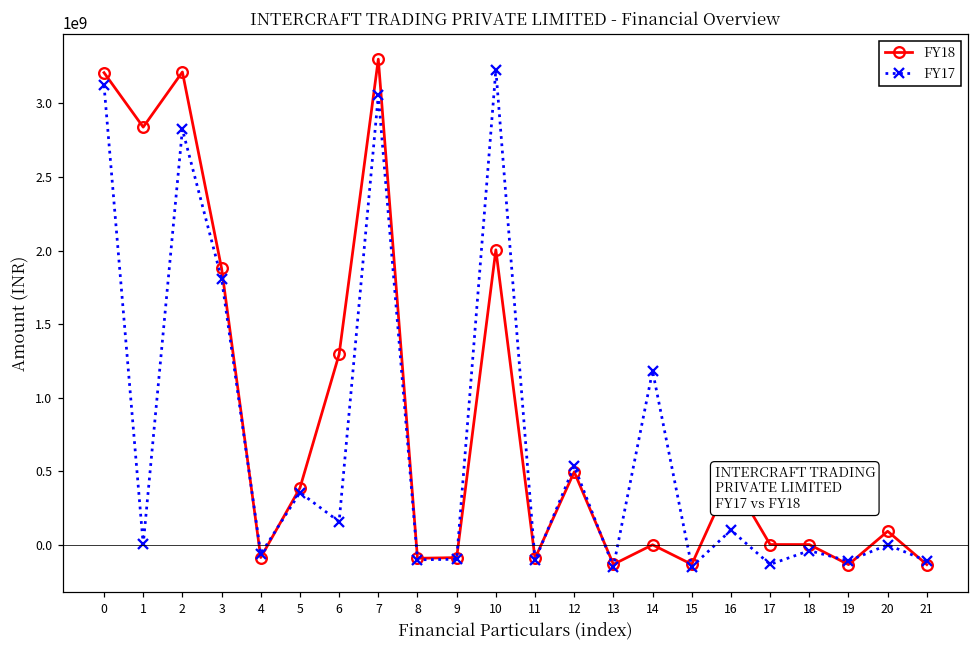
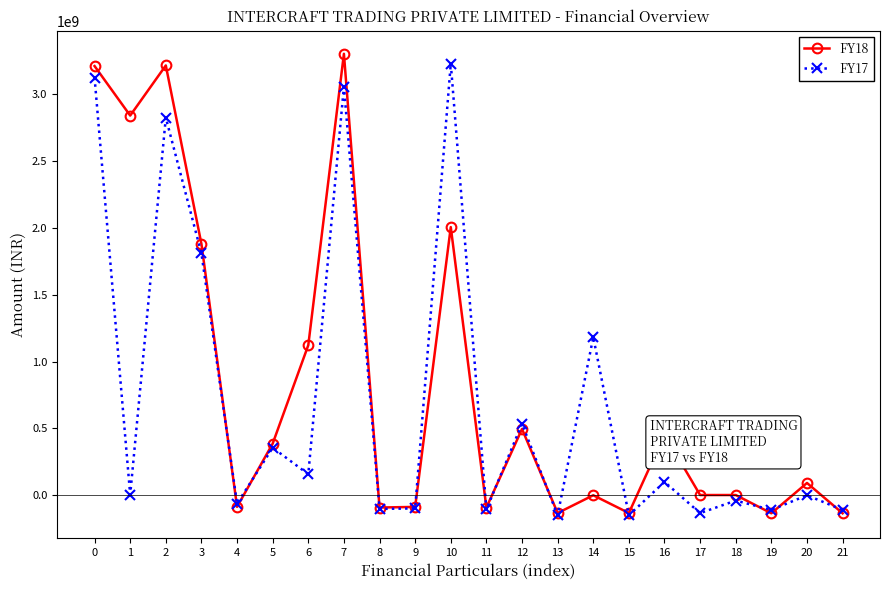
  {
    "FY18": {
      "0": 3210000000,
      "1": 2840000000,
      "2": 3210000000,
      "3": 1880000000,
      "4": -90000000,
      "5": 390000000,
-     "6": 1290000000,
+     "6": 1120000000,
      "7": 3300000000,
      "10": 2010000000,
      "12": 500000000,
      "14": 0,
      "17": 0,
      "18": 0,
      "19": -130000000,
      "20": 90000000,
      "21": -130000000
    },
    "FY17": {
      "0": 3120000000,
      "1": 0,
      "2": 2820000000,
      "3": 1810000000,
      "4": -60000000,
      "5": 360000000,
      "6": 160000000,
      "7": 3060000000,
      "10": 3230000000,
      "12": 530000000,
      "14": 1180000000,
      "16": 100000000,
      "17": -130000000,
      "18": -40000000,
      "19": -110000000,
      "20": 0,
      "21": -110000000
    }
  }
